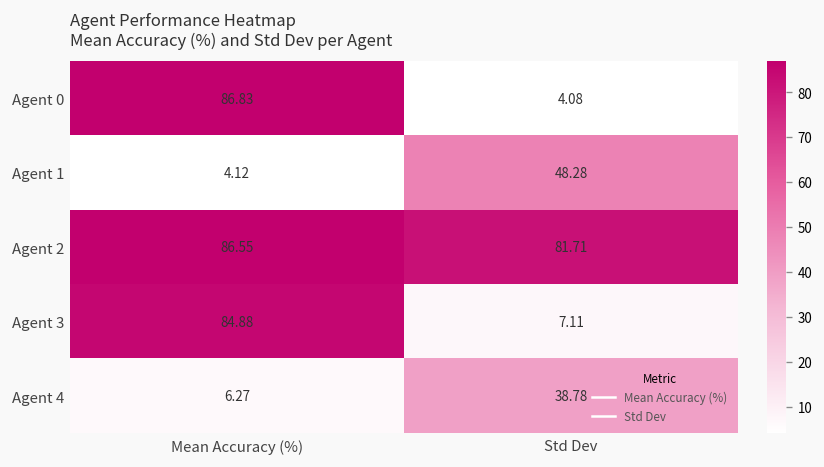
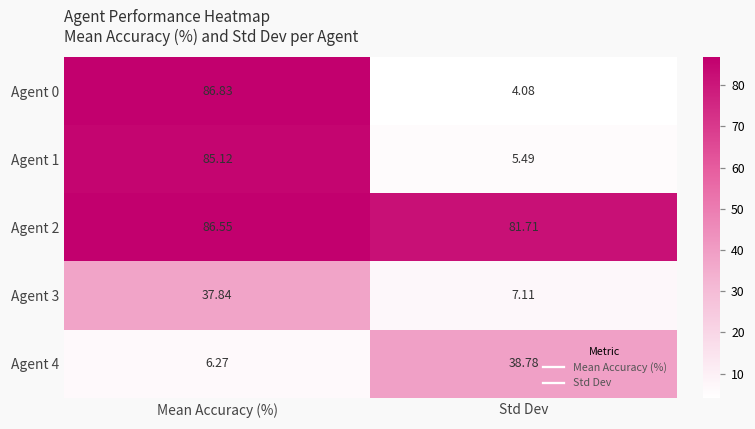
  {
    "Agent 0": {
      "Mean Accuracy (%)": 86.83,
      "Std Dev": 4.08
    },
    "Agent 1": {
-     "Mean Accuracy (%)": 4.12,
-     "Std Dev": 48.28
+     "Mean Accuracy (%)": 85.12,
+     "Std Dev": 5.49
    },
    "Agent 2": {
      "Mean Accuracy (%)": 86.55,
      "Std Dev": 81.71
    },
    "Agent 3": {
-     "Mean Accuracy (%)": 84.88,
+     "Mean Accuracy (%)": 37.84,
      "Std Dev": 7.11
    },
    "Agent 4": {
      "Mean Accuracy (%)": 6.27,
      "Std Dev": 38.78
    }
  }
